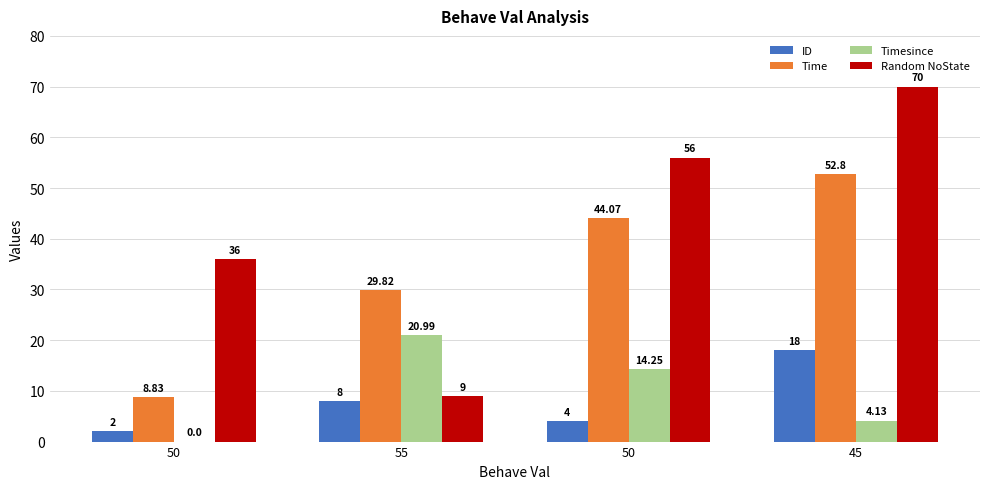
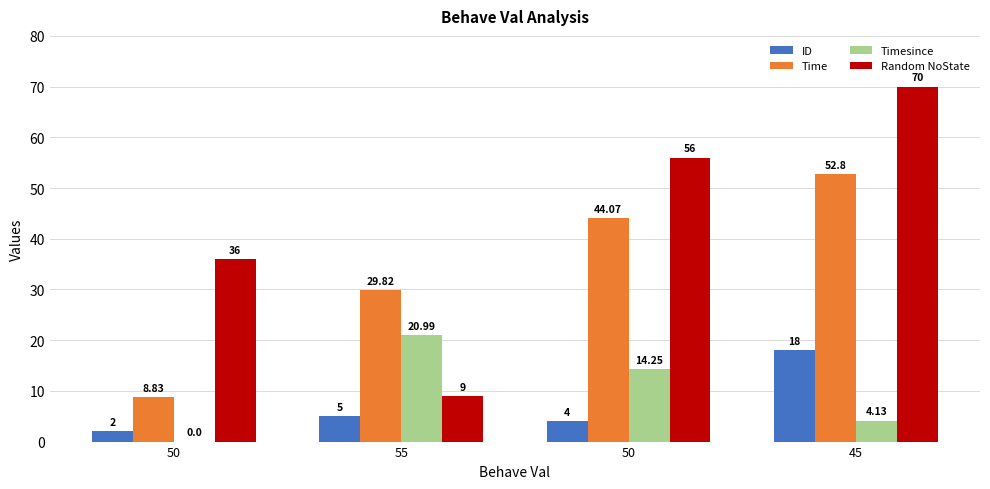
  {
    "ID": {
-     "55": 8,
+     "55": 5,
      "45": 18
    },
    "Time": {
      "55": 29.82,
      "45": 52.8
    },
    "Timesince": {
      "55": 20.99,
      "45": 4.13
    },
    "Random NoState": {
      "55": 9,
      "45": 70
    }
  }
